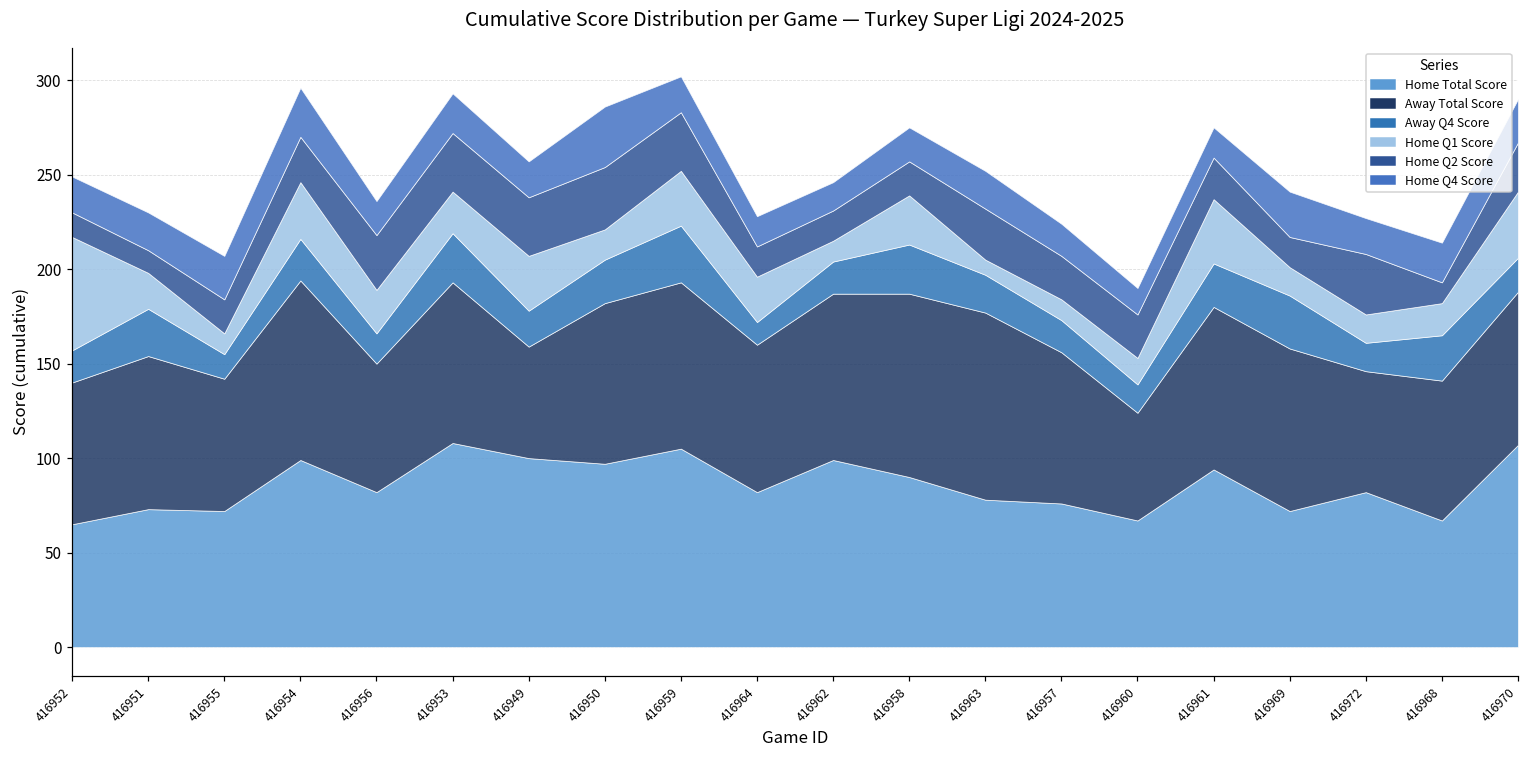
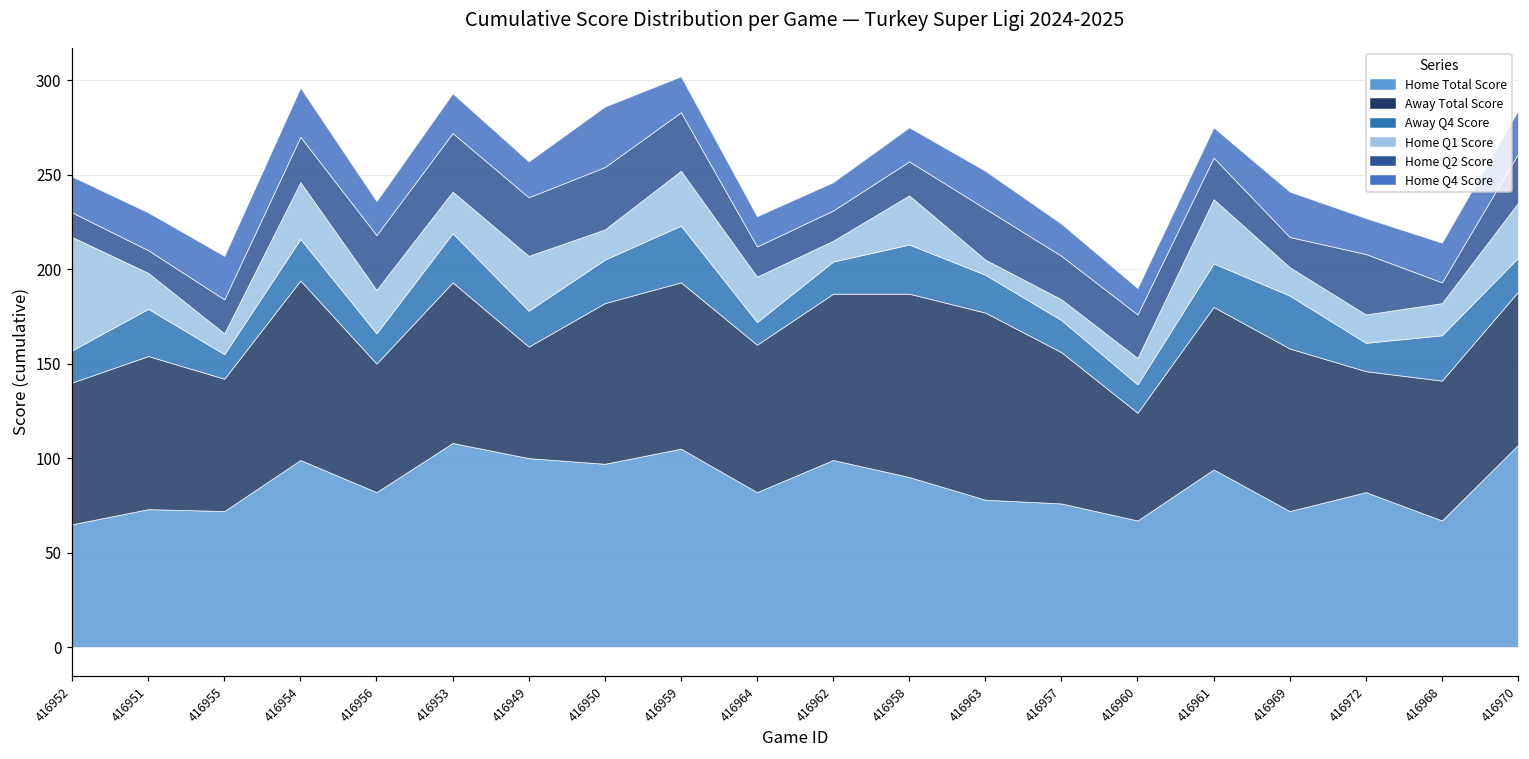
  {
    "Home Q1 Score": {
      "416952": 60,
      "416951": 19,
      "416955": 11,
      "416954": 30,
      "416956": 23,
      "416953": 22,
      "416949": 29,
      "416950": 16,
      "416959": 29,
      "416964": 24,
      "416962": 11,
      "416958": 26,
      "416963": 8,
      "416957": 11,
      "416960": 14,
      "416961": 34,
      "416969": 15,
      "416972": 15,
      "416968": 17,
-     "416970": 35
+     "416970": 29
    }
  }
